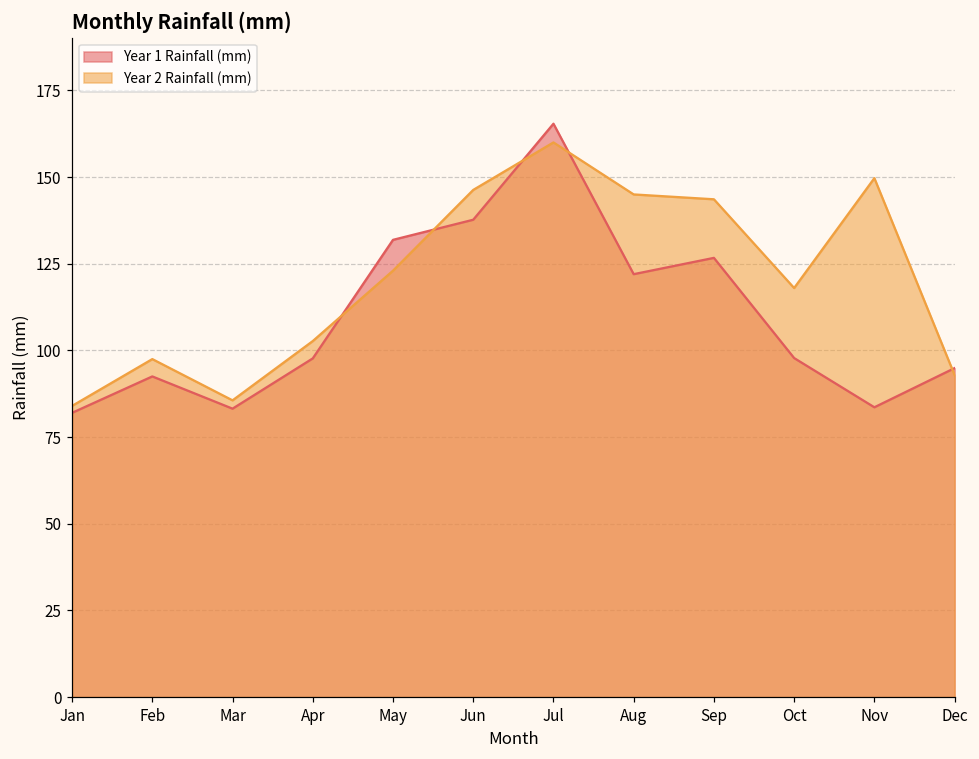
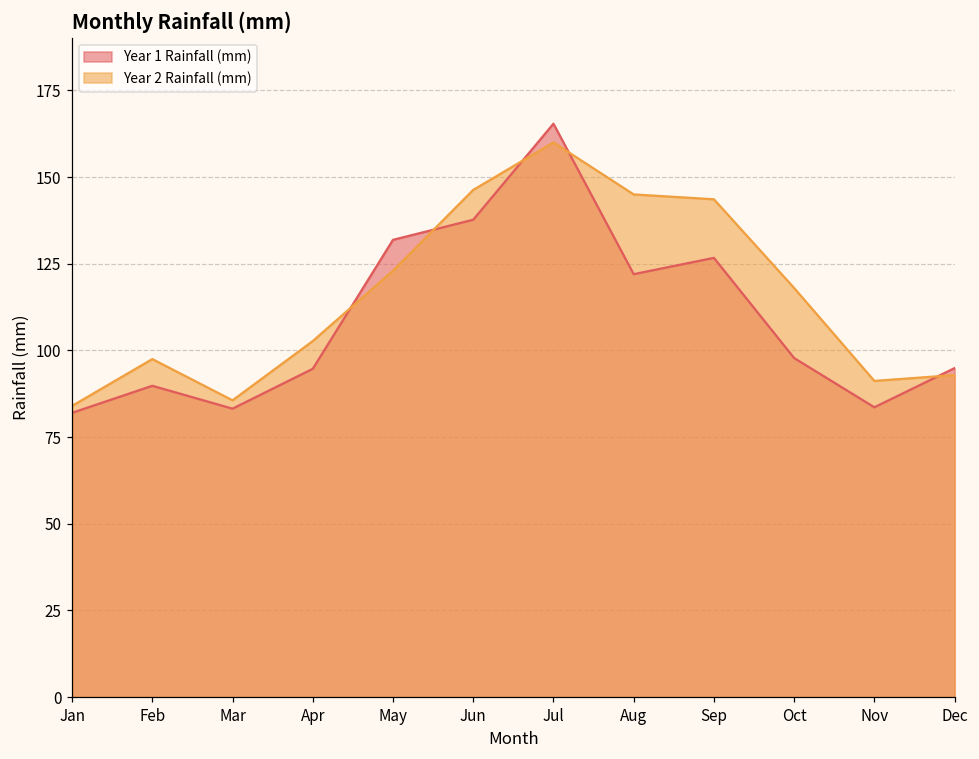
  {
    "Year 1 Rainfall (mm)": {
      "Jan": 82,
-     "Feb": 93,
+     "Feb": 90,
      "Mar": 83,
-     "Apr": 98,
+     "Apr": 95,
      "May": 132,
      "Jun": 138,
      "Jul": 165,
      "Aug": 122,
      "Sep": 127,
      "Oct": 98,
      "Nov": 84,
      "Dec": 95
    },
    "Year 2 Rainfall (mm)": {
      "Jan": 84,
      "Feb": 98,
      "Mar": 86,
      "Apr": 103,
      "May": 123,
      "Jun": 146,
      "Jul": 160,
      "Aug": 145,
      "Sep": 144,
      "Oct": 118,
-     "Nov": 150,
+     "Nov": 91,
      "Dec": 93
    }
  }
